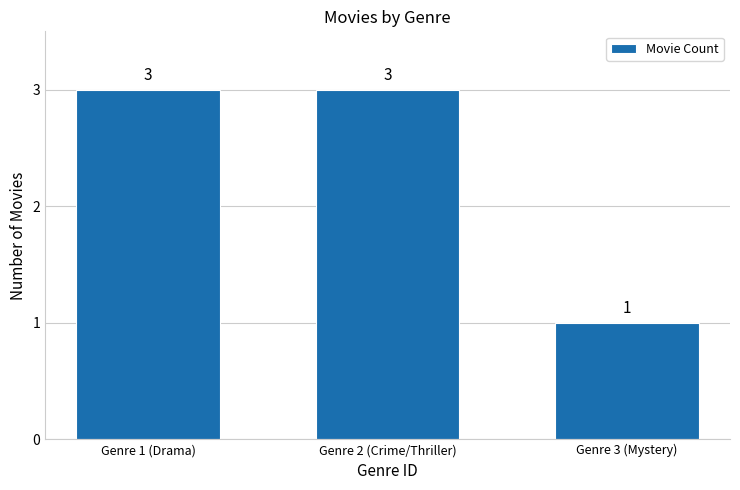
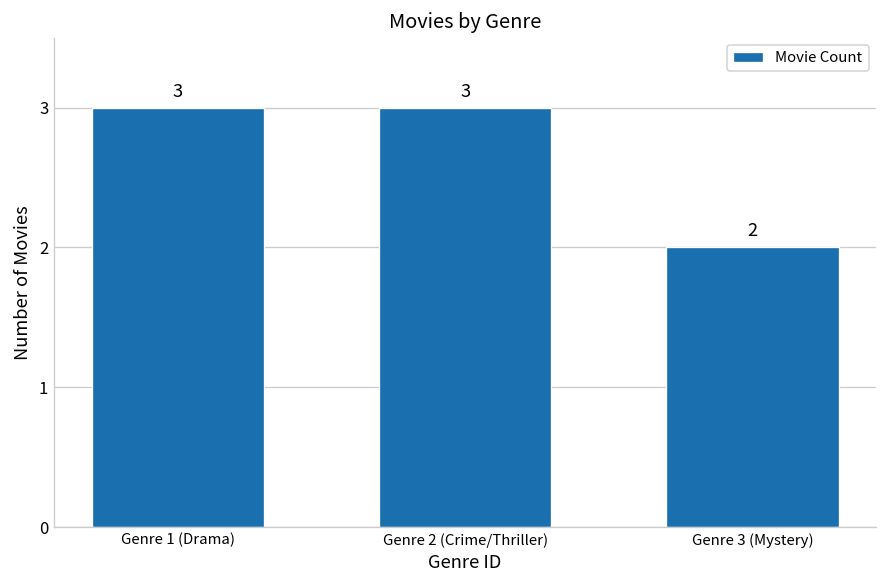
  {
    "Genre 1 (Drama)": 3,
    "Genre 2 (Crime/Thriller)": 3,
-   "Genre 3 (Mystery)": 1
+   "Genre 3 (Mystery)": 2
  }
